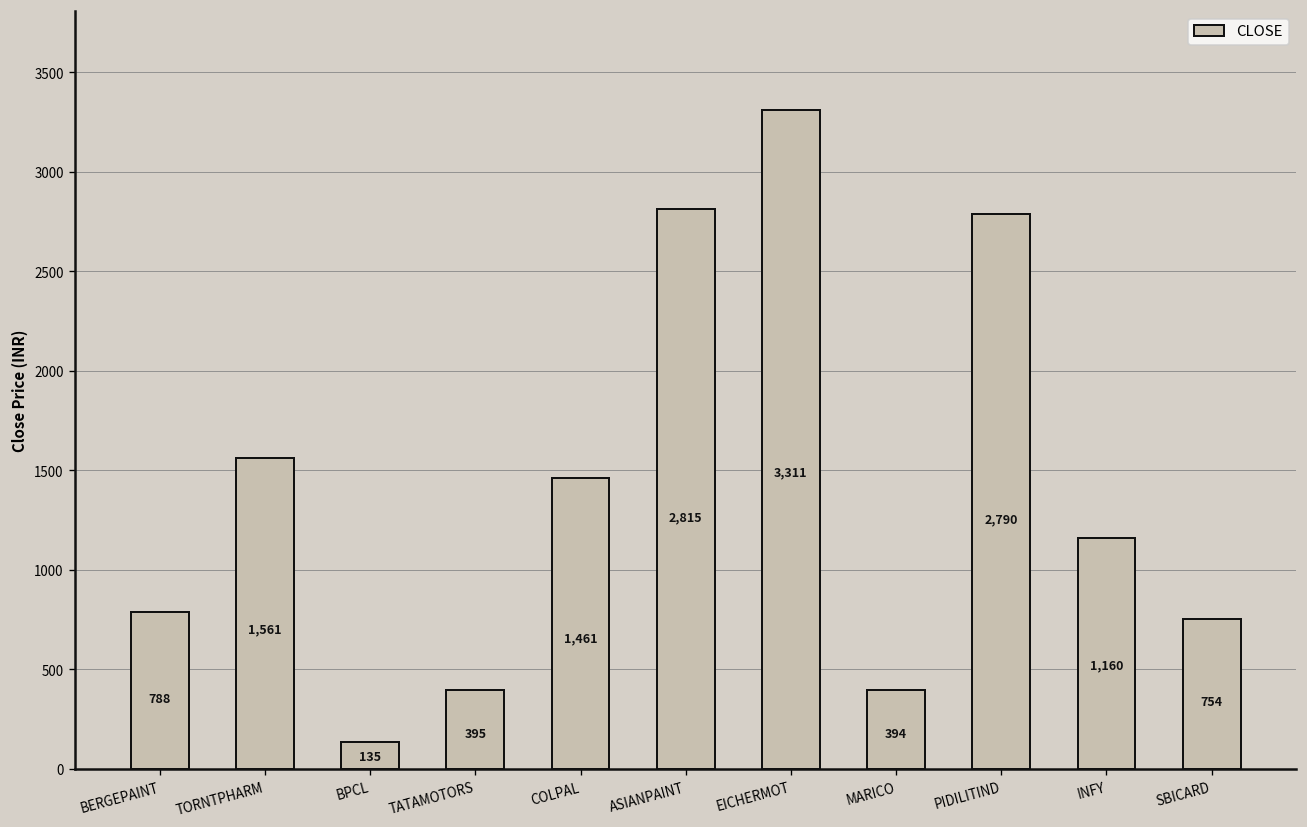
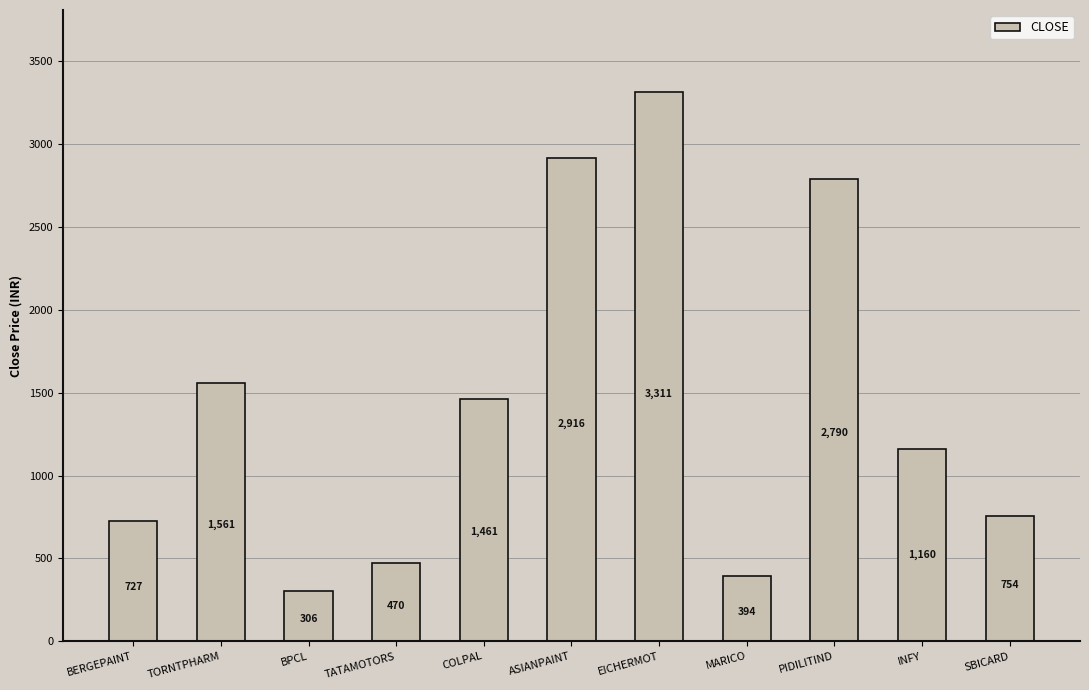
  {
-   "BERGEPAINT": "788",
+   "BERGEPAINT": "727",
    "TORNTPHARM": "1,561",
-   "BPCL": "135",
-   "TATAMOTORS": "395",
+   "BPCL": "306",
+   "TATAMOTORS": "470",
    "COLPAL": "1,461",
-   "ASIANPAINT": "2,815",
+   "ASIANPAINT": "2,916",
    "EICHERMOT": "3,311",
    "MARICO": "394",
    "PIDILITIND": "2,790",
    "INFY": "1,160",
    "SBICARD": "754"
  }
